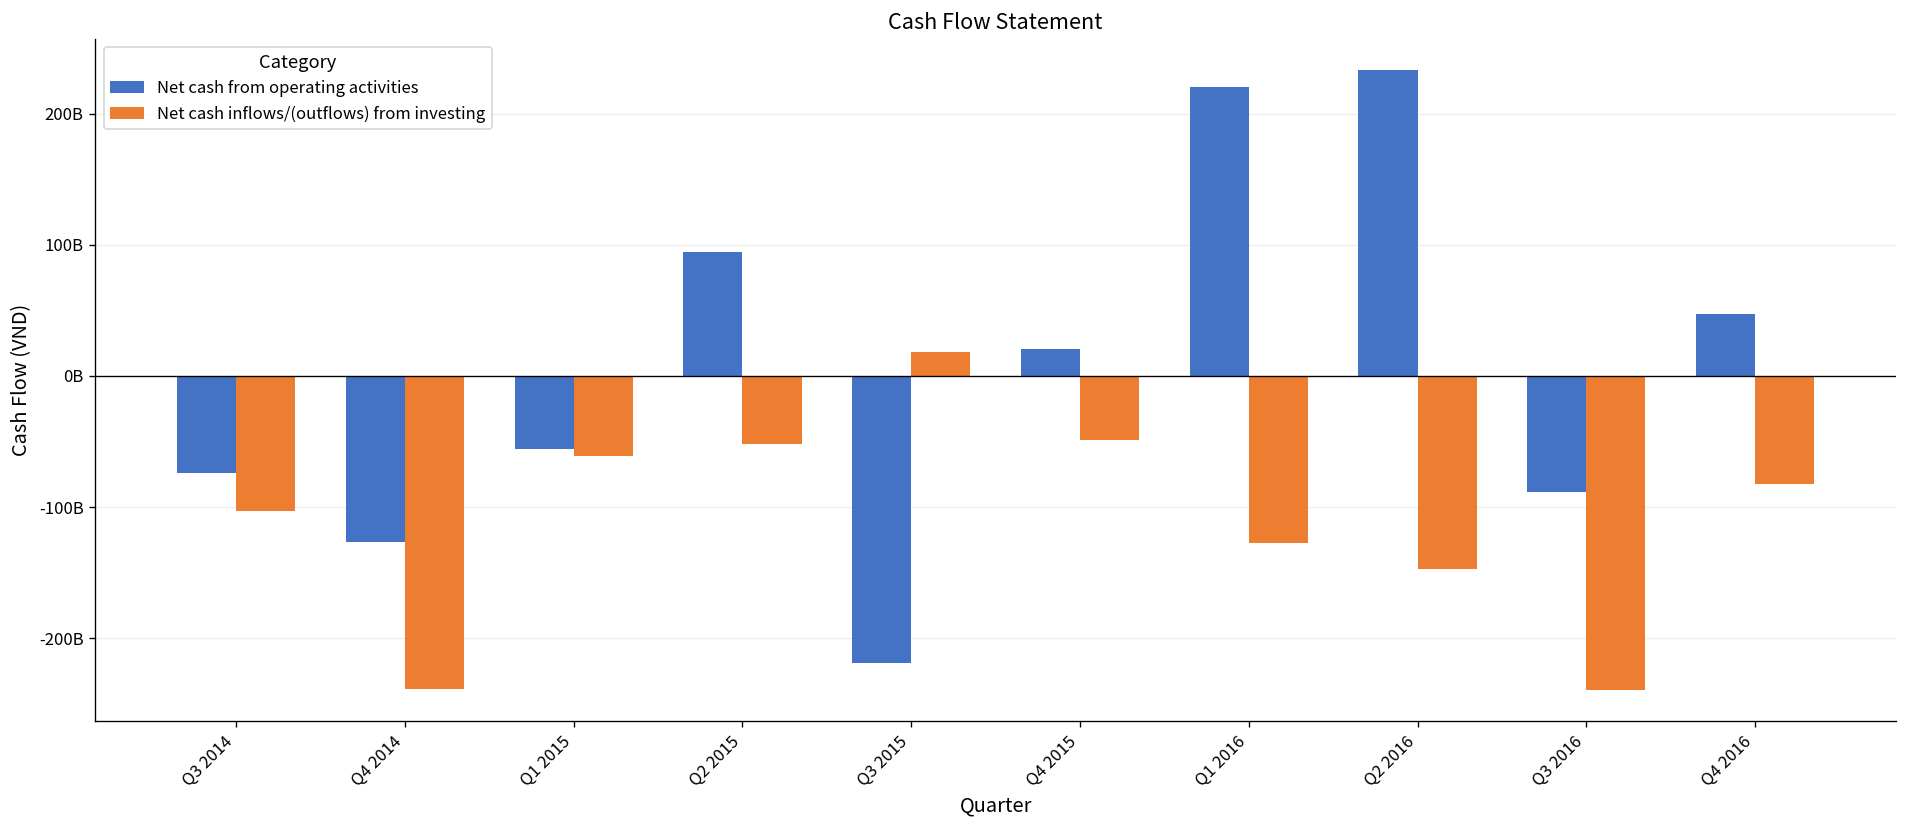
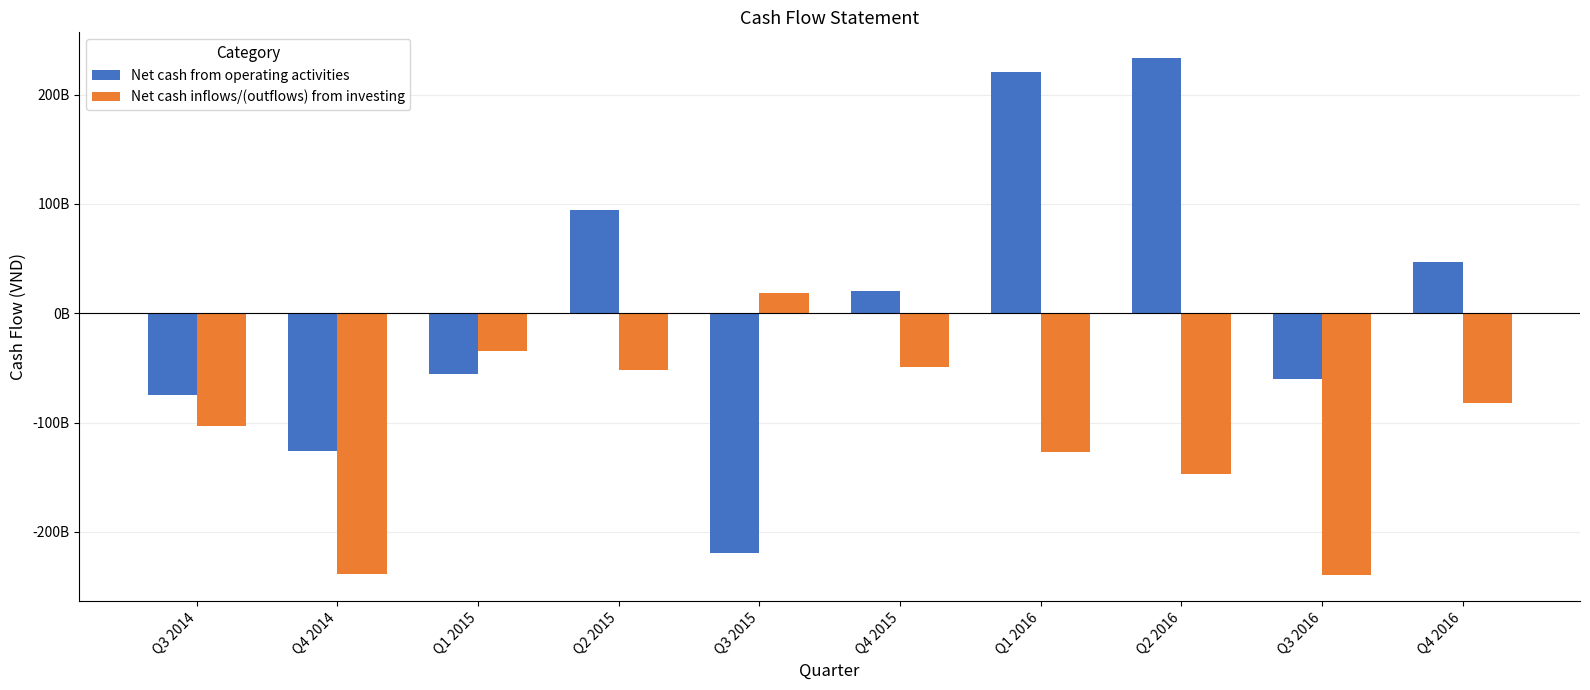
  {
    "Net cash from operating activities": {
      "Q3 2014": -74000000000,
      "Q4 2014": -126000000000,
      "Q1 2015": -56000000000,
      "Q2 2015": 94000000000,
      "Q3 2015": -219000000000,
      "Q4 2015": 21000000000,
      "Q1 2016": 221000000000,
      "Q2 2016": 233000000000,
-     "Q3 2016": -89000000000,
+     "Q3 2016": -60000000000,
      "Q4 2016": 47000000000
    },
    "Net cash inflows/(outflows) from investing": {
      "Q3 2014": -103000000000,
      "Q4 2014": -239000000000,
-     "Q1 2015": -61000000000,
+     "Q1 2015": -35000000000,
      "Q2 2015": -52000000000,
      "Q3 2015": 18000000000,
      "Q4 2015": -49000000000,
      "Q1 2016": -127000000000,
      "Q2 2016": -147000000000,
      "Q3 2016": -240000000000,
      "Q4 2016": -82000000000
    }
  }
